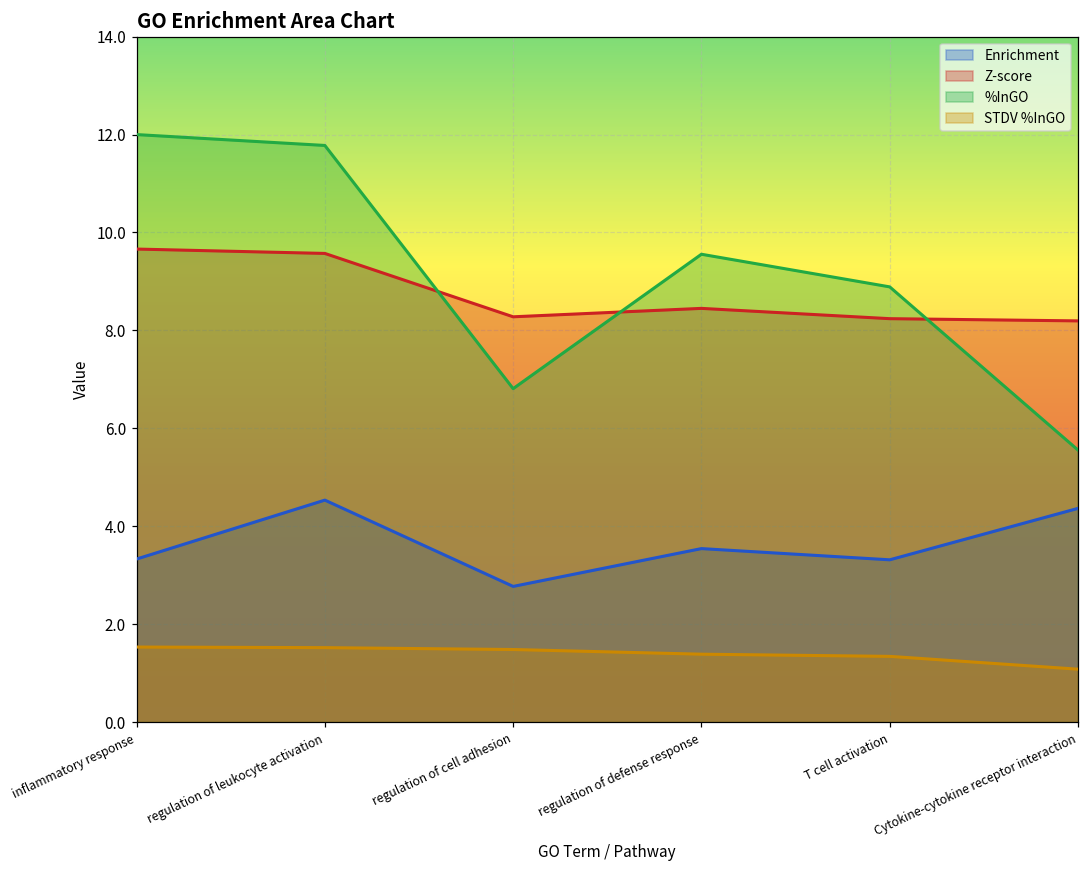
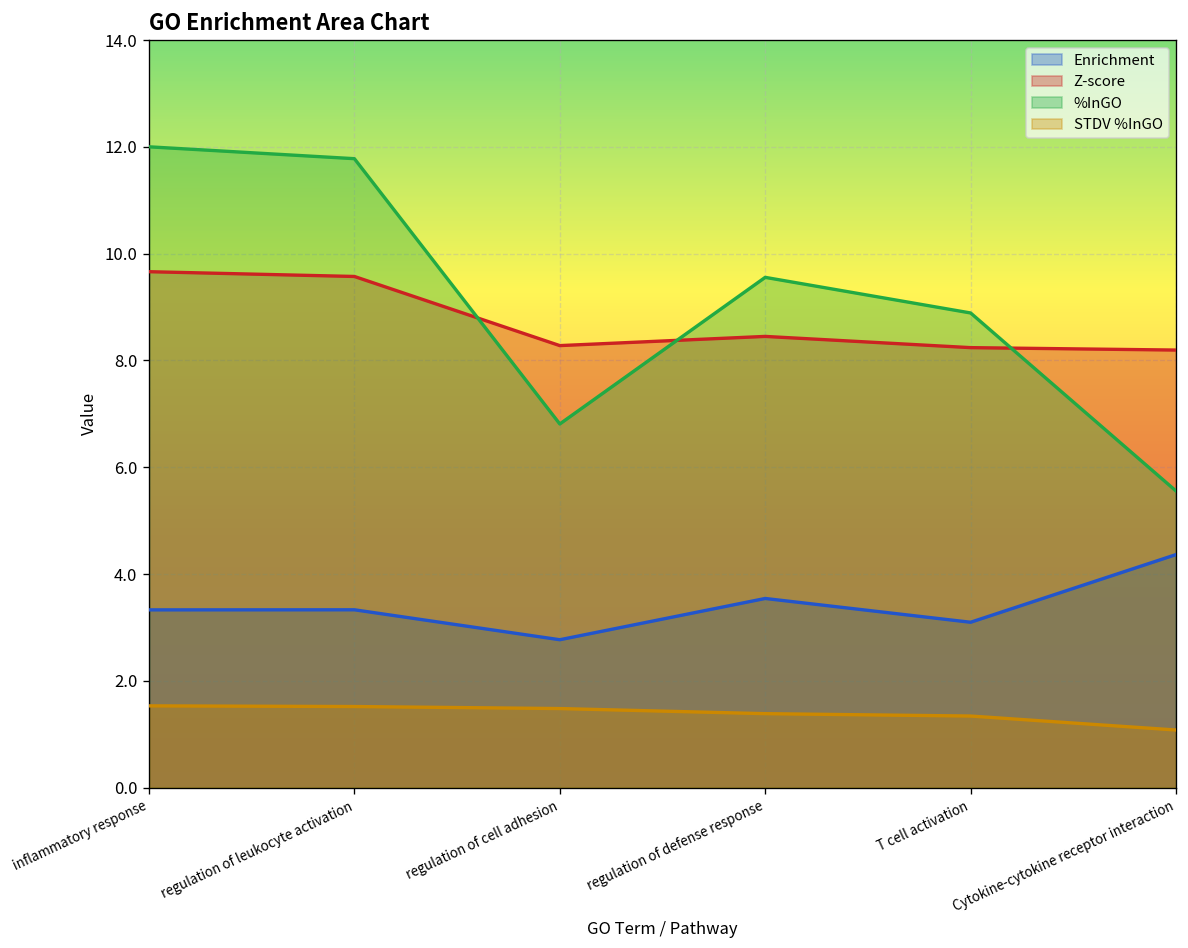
  {
    "Enrichment": {
      "inflammatory response": 3.3,
-     "regulation of leukocyte activation": 4.5,
+     "regulation of leukocyte activation": 3.3,
      "regulation of cell adhesion": 2.8,
      "regulation of defense response": 3.5,
-     "T cell activation": 3.3,
+     "T cell activation": 3.1,
      "Cytokine-cytokine receptor interaction": 4.4
    },
    "%InGO": {
      "inflammatory response": 12.0,
      "regulation of leukocyte activation": 11.8,
      "regulation of cell adhesion": 6.8,
      "regulation of defense response": 9.6,
      "T cell activation": 8.9,
      "Cytokine-cytokine receptor interaction": 5.6
    }
  }
